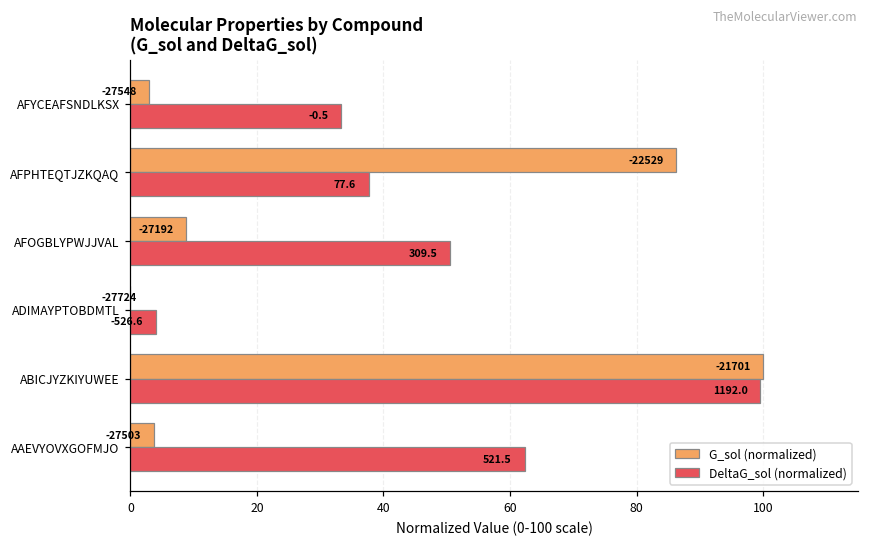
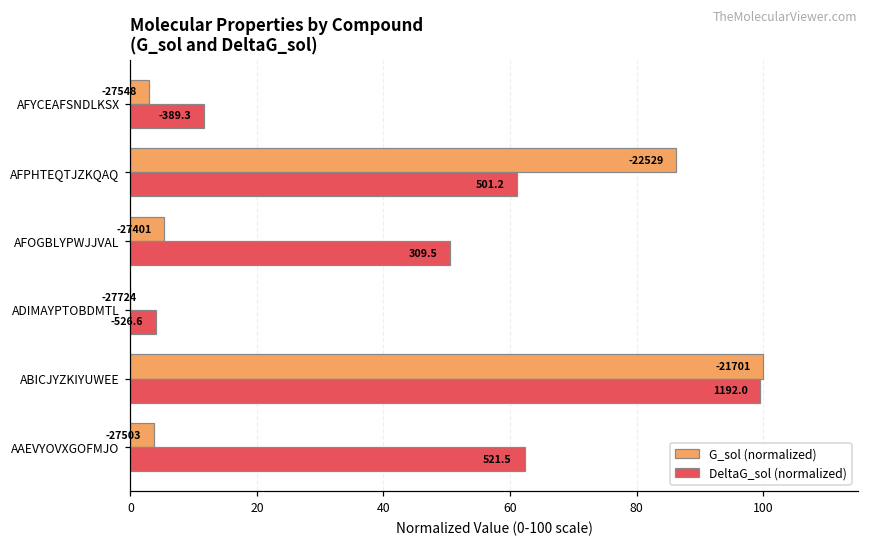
  {
    "G_sol (normalized)": {
-     "AFOGBLYPWJJVAL": -27192
+     "AFOGBLYPWJJVAL": -27401
    },
    "DeltaG_sol (normalized)": {
-     "AFYCEAFSNDLKSX": -0.5,
-     "AFPHTEQTJZKQAQ": 77.6
+     "AFYCEAFSNDLKSX": -389.3,
+     "AFPHTEQTJZKQAQ": 501.2
    }
  }
